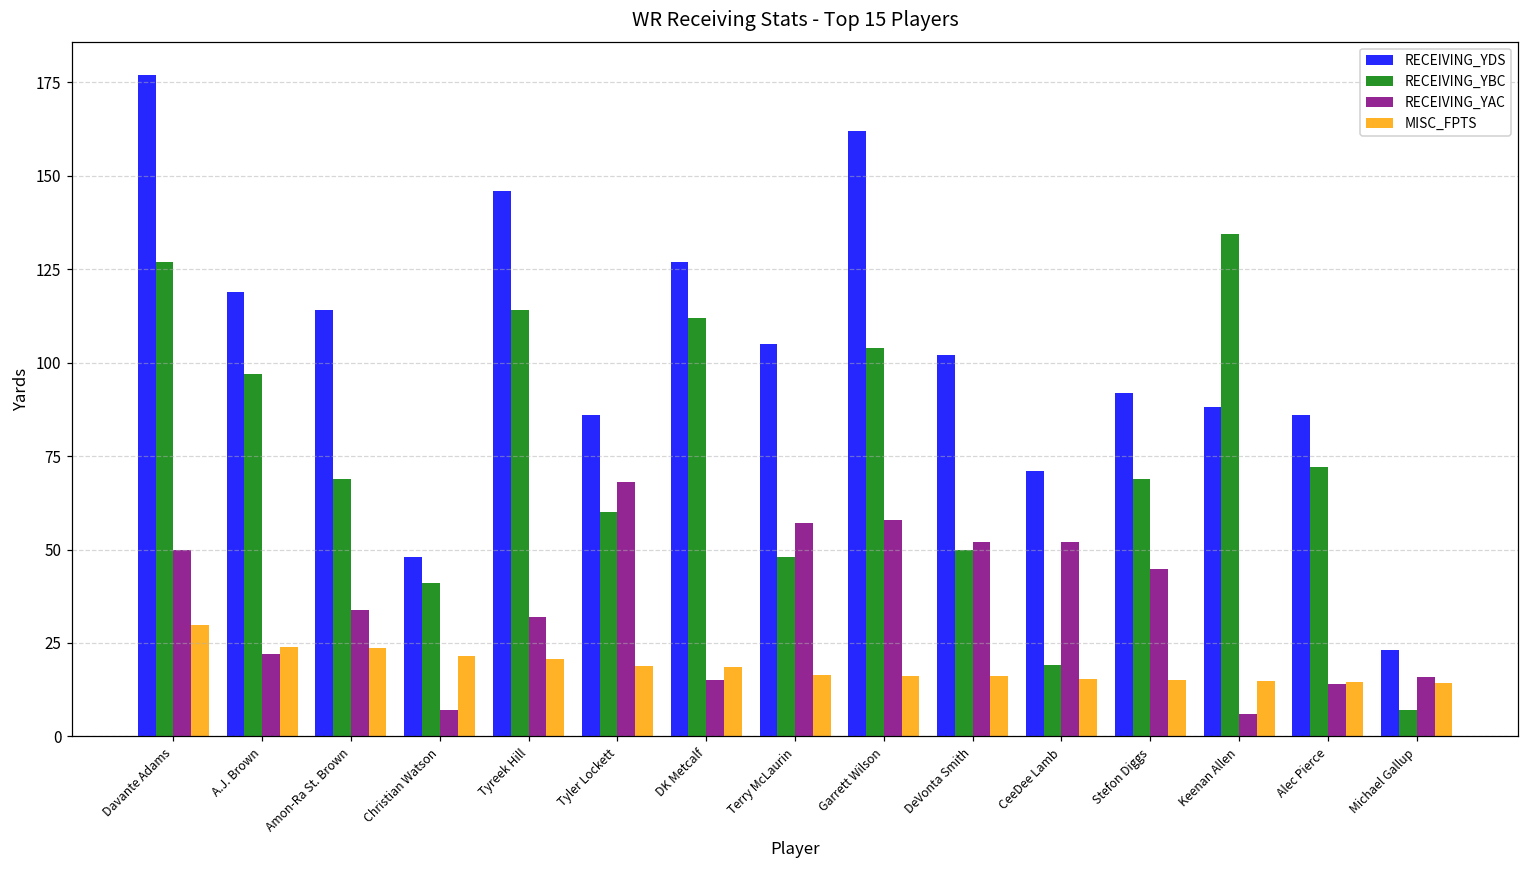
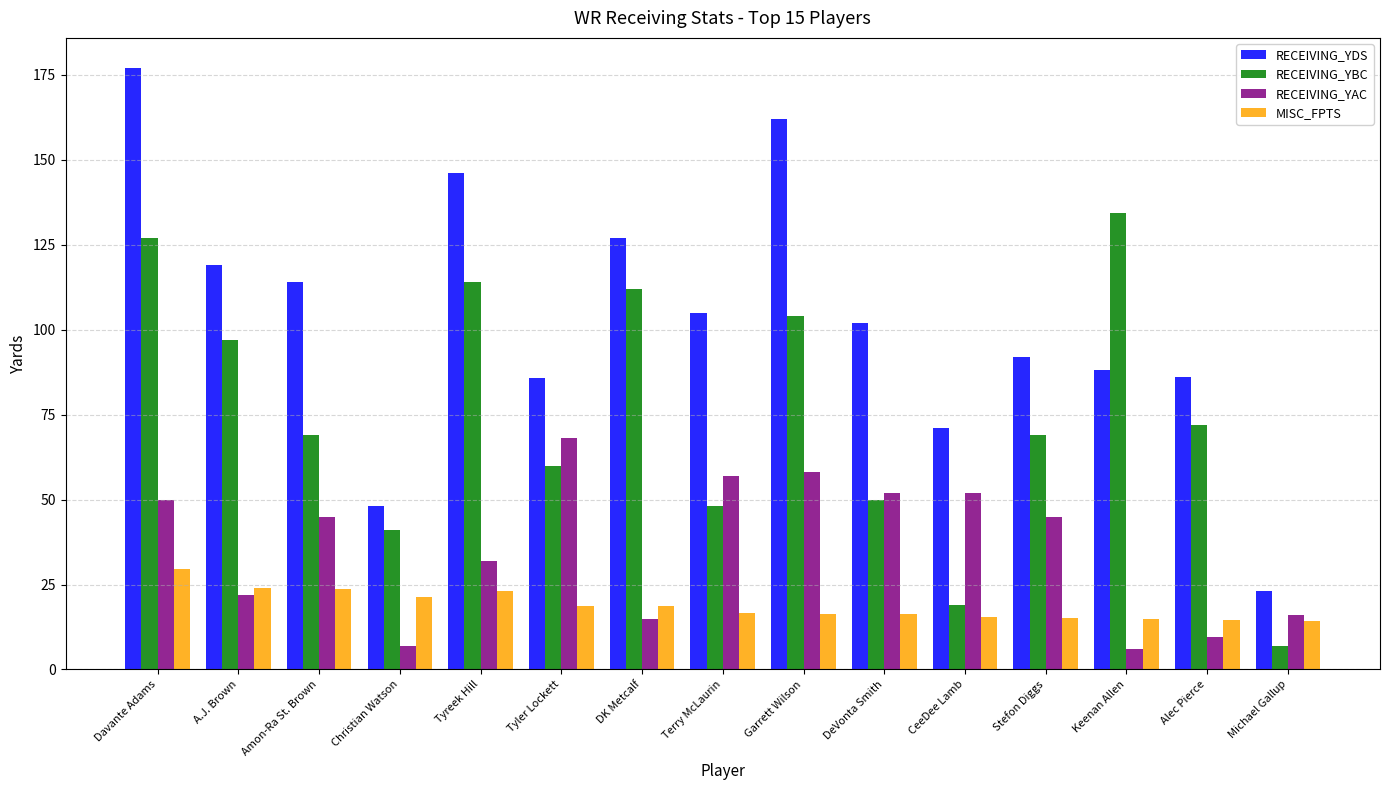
  {
    "RECEIVING_YDS": {
      "Davante Adams": 177,
      "A.J. Brown": 119,
      "Amon-Ra St. Brown": 114,
      "Christian Watson": 48,
      "Tyreek Hill": 146,
      "Tyler Lockett": 86,
      "DK Metcalf": 127,
      "Terry McLaurin": 105,
      "Garrett Wilson": 162,
      "DeVonta Smith": 102,
      "CeeDee Lamb": 71,
      "Stefon Diggs": 92,
      "Keenan Allen": 88,
      "Alec Pierce": 86,
      "Michael Gallup": 23
    },
    "RECEIVING_YBC": {
      "Davante Adams": 127,
      "A.J. Brown": 97,
      "Amon-Ra St. Brown": 69,
      "Christian Watson": 41,
      "Tyreek Hill": 114,
      "Tyler Lockett": 60,
      "DK Metcalf": 112,
      "Terry McLaurin": 48,
      "Garrett Wilson": 104,
      "DeVonta Smith": 50,
      "CeeDee Lamb": 19,
      "Stefon Diggs": 69,
      "Keenan Allen": 134,
      "Alec Pierce": 72,
      "Michael Gallup": 7
    },
    "RECEIVING_YAC": {
      "Davante Adams": 50,
      "A.J. Brown": 22,
-     "Amon-Ra St. Brown": 34,
+     "Amon-Ra St. Brown": 45,
      "Christian Watson": 7,
      "Tyreek Hill": 32,
      "Tyler Lockett": 68,
      "DK Metcalf": 15,
      "Terry McLaurin": 57,
      "Garrett Wilson": 58,
      "DeVonta Smith": 52,
      "CeeDee Lamb": 52,
      "Stefon Diggs": 45,
      "Keenan Allen": 6,
-     "Alec Pierce": 14,
+     "Alec Pierce": 10,
      "Michael Gallup": 16
    },
    "MISC_FPTS": {
      "Davante Adams": 30,
      "A.J. Brown": 24,
      "Amon-Ra St. Brown": 24,
      "Christian Watson": 21,
-     "Tyreek Hill": 21,
+     "Tyreek Hill": 23,
      "Tyler Lockett": 19,
      "DK Metcalf": 19,
      "Terry McLaurin": 17,
      "Garrett Wilson": 16,
      "DeVonta Smith": 16,
      "CeeDee Lamb": 15,
      "Stefon Diggs": 15,
      "Keenan Allen": 15,
      "Alec Pierce": 15,
      "Michael Gallup": 14
    }
  }
